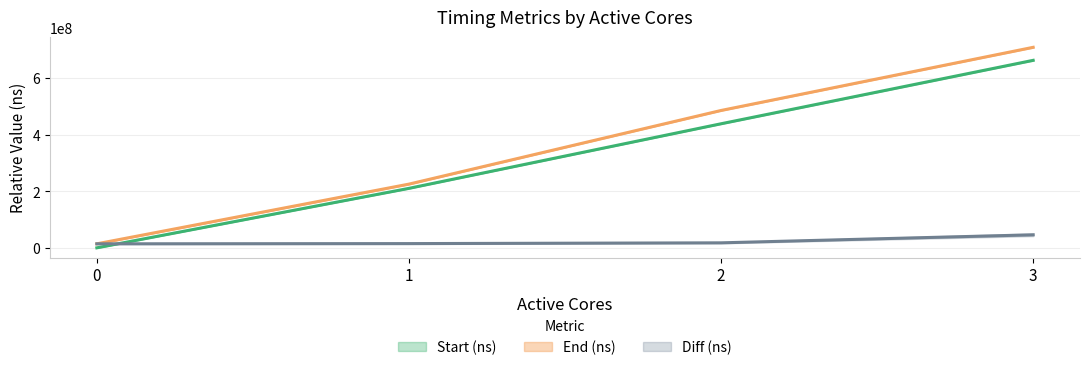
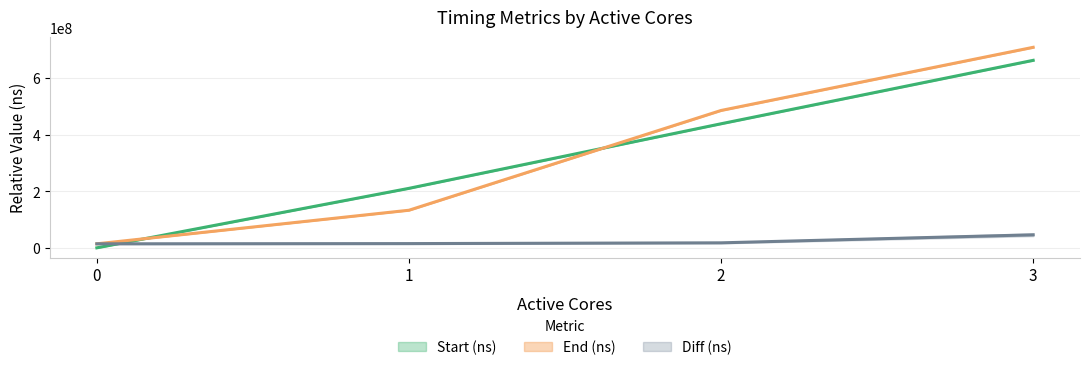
  {
    "End (ns)": {
-     "1": 230000000,
+     "1": 130000000,
      "2": 490000000,
      "3": 710000000
    }
  }
